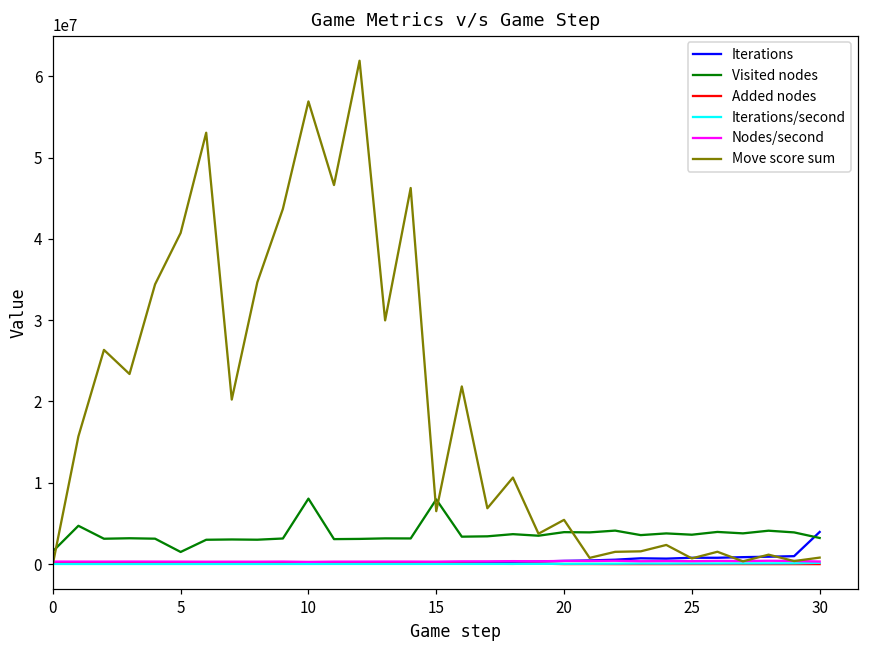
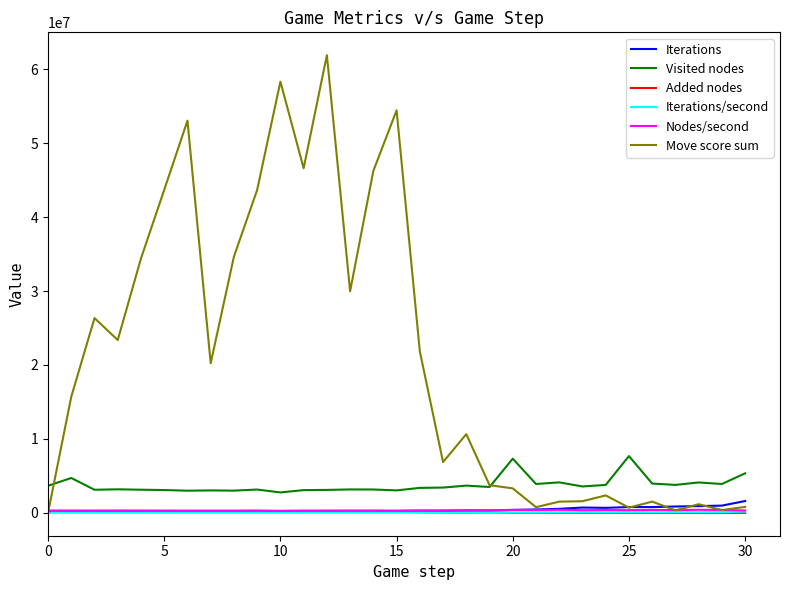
  {
    "Iterations": {
-     "30": 4000000
+     "30": 2000000
    },
    "Visited nodes": {
-     "0": 2000000,
-     "5": 1000000,
-     "10": 8000000,
-     "15": 8000000,
-     "20": 4000000,
-     "25": 4000000,
-     "30": 3000000
+     "0": 4000000,
+     "5": 3000000,
+     "10": 3000000,
+     "15": 3000000,
+     "20": 7000000,
+     "25": 8000000,
+     "30": 5000000
    },
    "Move score sum": {
-     "5": 41000000,
-     "10": 57000000,
-     "15": 7000000,
-     "20": 5000000,
+     "5": 44000000,
+     "10": 58000000,
+     "15": 54000000,
+     "20": 3000000,
      "30": 1000000
    }
  }
